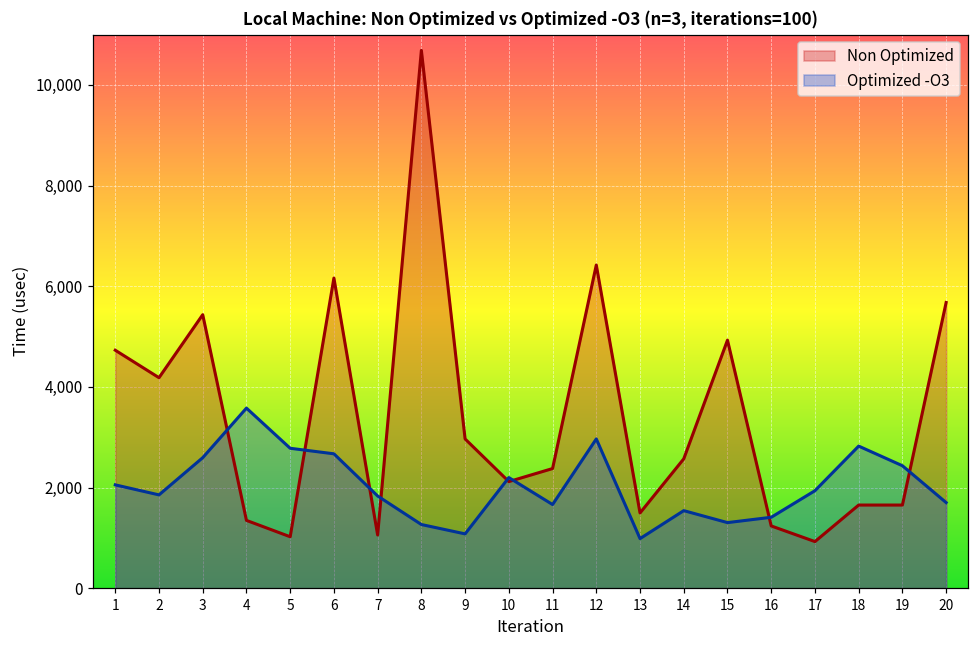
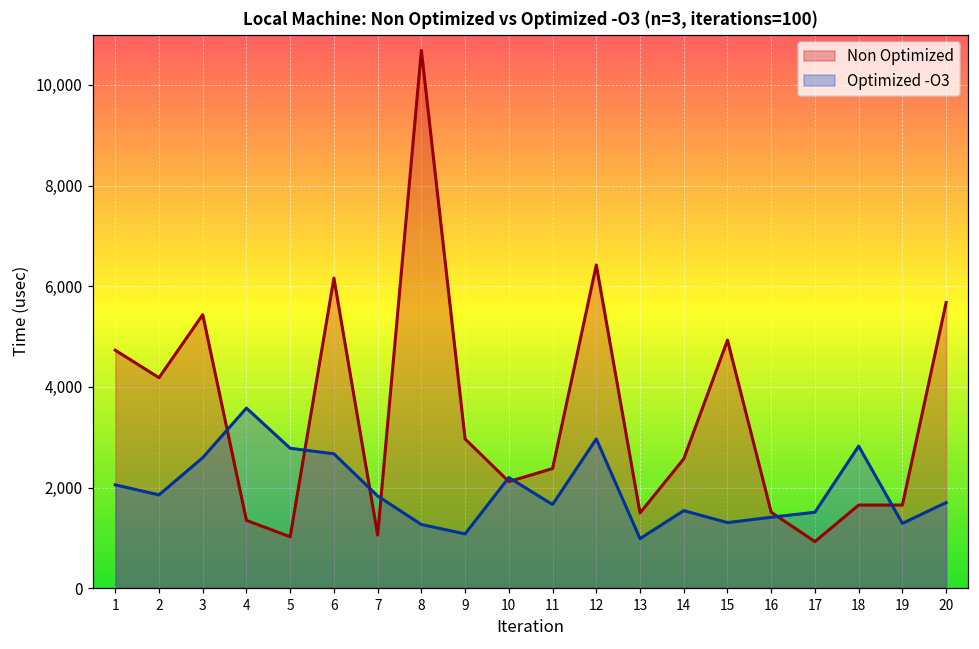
  {
    "Non Optimized": {
      "1": "4,700",
      "2": "4,200",
      "3": "5,400",
      "4": "1,300",
      "5": "1,000",
      "6": "6,200",
      "7": "1,100",
      "8": "10,700",
      "9": "3,000",
      "10": "2,100",
      "11": "2,400",
      "12": "6,400",
      "13": "1,500",
      "14": "2,600",
      "15": "4,900",
-     "16": "1,200",
+     "16": "1,500",
      "17": "900",
      "18": "1,700",
      "19": "1,700",
      "20": "5,700"
    },
    "Optimized -O3": {
      "1": "2,100",
      "2": "1,900",
      "3": "2,600",
      "4": "3,600",
      "5": "2,800",
      "6": "2,700",
      "7": "1,800",
      "8": "1,300",
      "9": "1,100",
      "10": "2,200",
      "11": "1,700",
      "12": "3,000",
      "13": "1,000",
      "14": "1,500",
      "15": "1,300",
      "16": "1,400",
-     "17": "1,900",
+     "17": "1,500",
      "18": "2,800",
-     "19": "2,400",
+     "19": "1,300",
      "20": "1,700"
    }
  }
